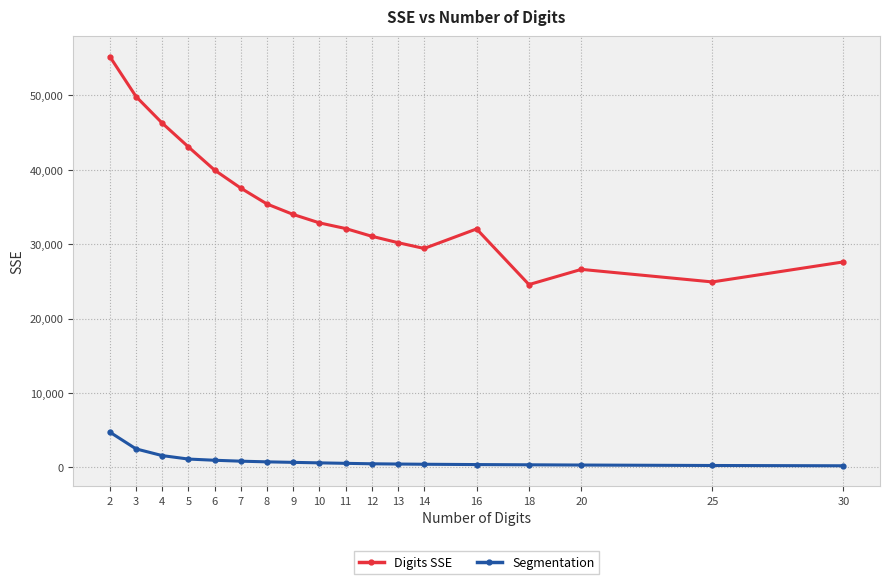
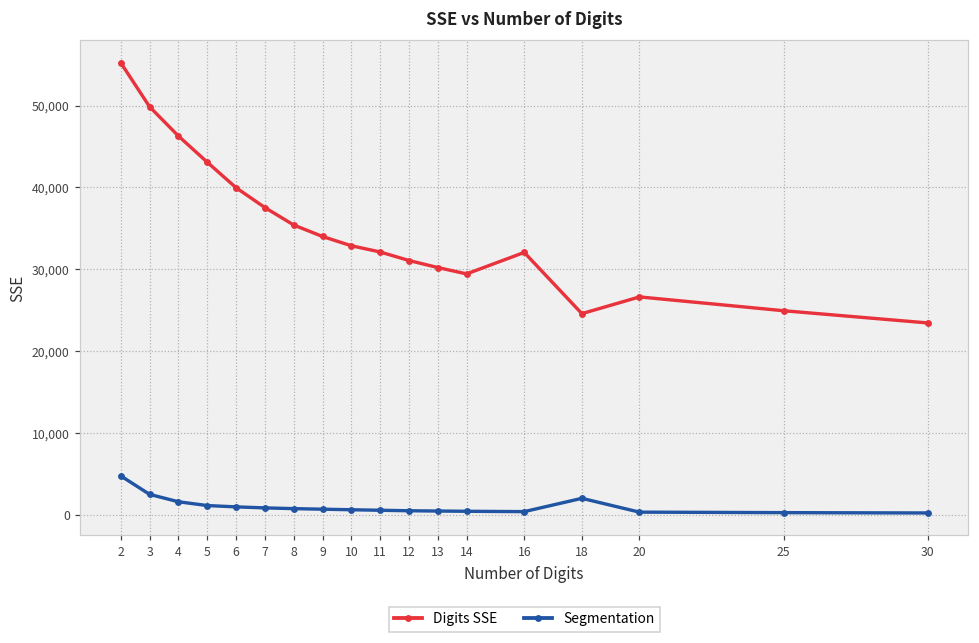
  {
    "Digits SSE": {
      "2": "55,000",
      "3": "50,000",
      "4": "46,000",
      "5": "43,000",
      "6": "40,000",
      "7": "38,000",
      "8": "35,000",
      "9": "34,000",
      "10": "33,000",
      "11": "32,000",
      "12": "31,000",
      "13": "30,000",
      "14": "29,000",
      "16": "32,000",
      "18": "25,000",
      "20": "27,000",
      "25": "25,000",
-     "30": "28,000"
+     "30": "23,000"
    },
    "Segmentation": {
      "2": "5,000",
      "3": "2,000",
      "4": "2,000",
      "5": "1,000",
      "6": "1,000",
      "7": "1,000",
      "8": "1,000",
      "9": "1,000",
      "10": "1,000",
      "11": "1,000",
      "12": "0",
      "13": "0",
      "14": "0",
      "16": "0",
-     "18": "0",
+     "18": "2,000",
      "20": "0",
      "25": "0",
      "30": "0"
    }
  }
